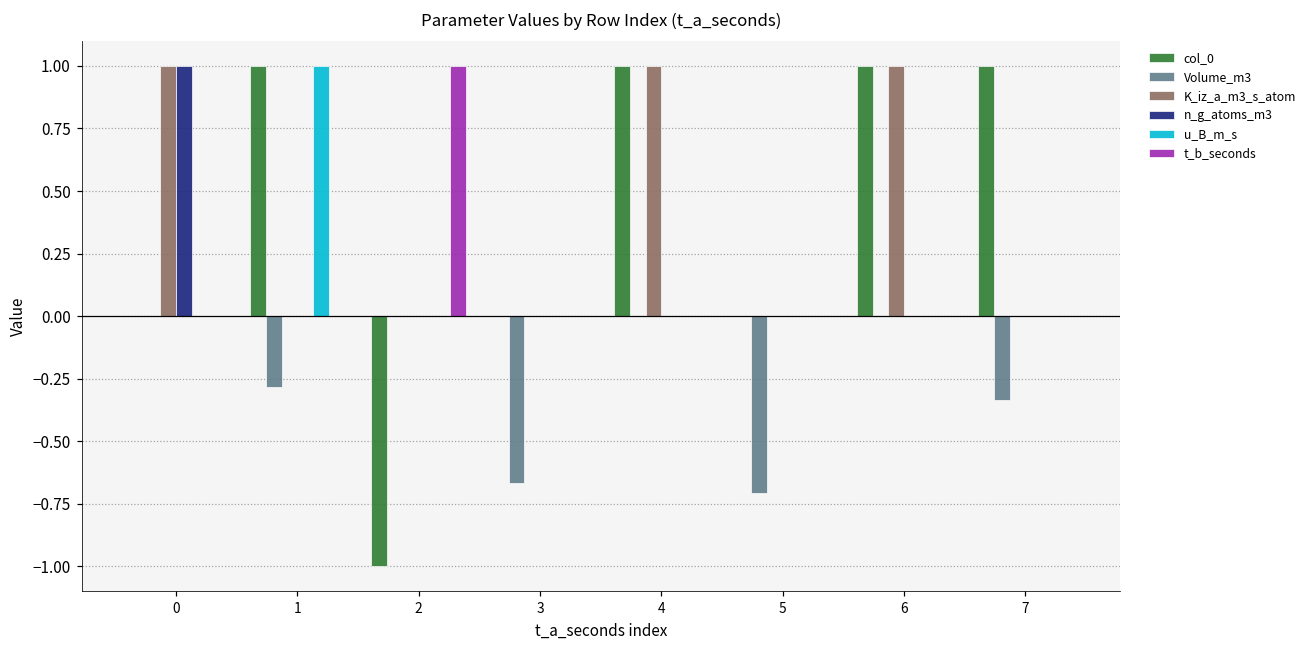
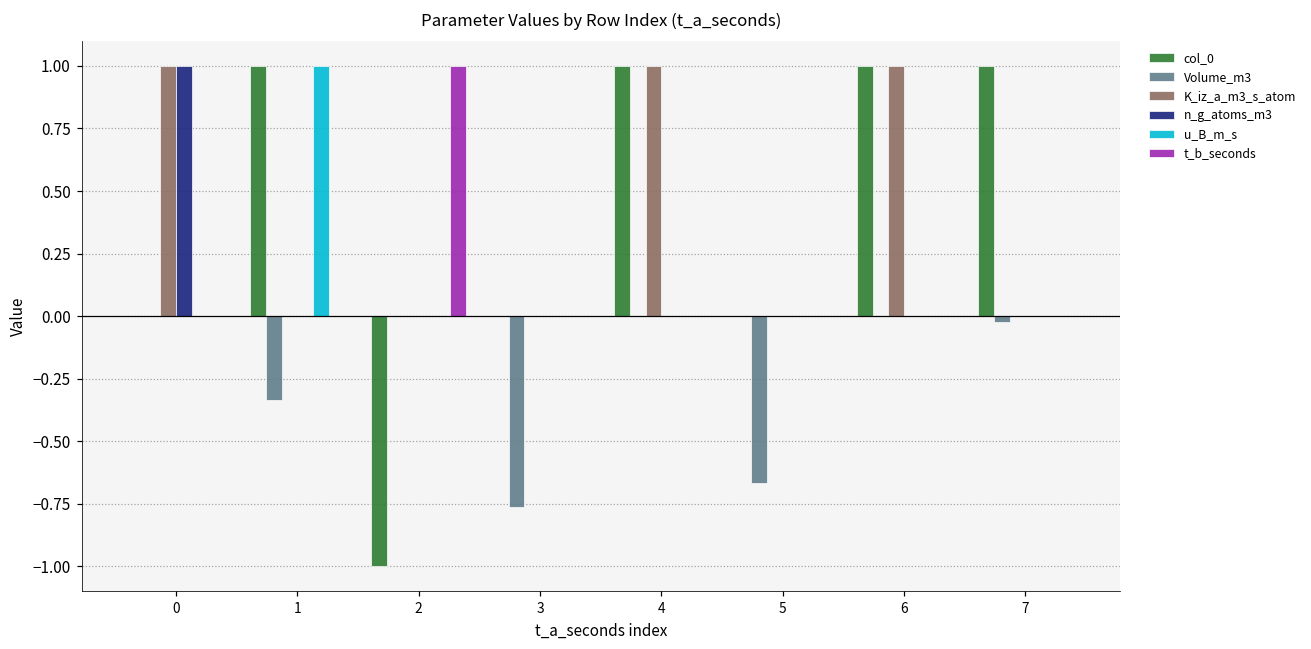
  {
    "col_0": {
      "0": 0.00,
      "1": 1.00,
      "2": -1.00,
      "3": 0.00,
      "4": 1.00,
      "5": 0.00,
      "6": 1.00,
      "7": 1.00
    },
    "Volume_m3": {
      "0": 0.00,
-     "1": -0.28,
+     "1": -0.33,
      "2": 0.00,
-     "3": -0.67,
+     "3": -0.76,
      "4": 0.00,
-     "5": -0.71,
+     "5": -0.67,
      "6": 0.00,
-     "7": -0.33
+     "7": -0.02
    },
    "K_iz_a_m3_s_atom": {
      "0": 1.00,
      "1": 0.00,
      "2": 0.00,
      "3": 0.00,
      "4": 1.00,
      "5": 0.00,
      "6": 1.00,
      "7": 0.00
    },
    "n_g_atoms_m3": {
      "0": 1.00,
      "1": 0.00,
      "2": 0.00,
      "3": 0.00,
      "4": 0.00,
      "5": 0.00,
      "6": 0.00,
      "7": 0.00
    },
    "u_B_m_s": {
      "0": 0.00,
      "1": 1.00,
      "2": 0.00,
      "3": 0.00,
      "4": 0.00,
      "5": 0.00,
      "6": 0.00,
      "7": 0.00
    },
    "t_b_seconds": {
      "0": 0.00,
      "1": 0.00,
      "2": 1.00,
      "3": 0.00,
      "4": 0.00,
      "5": 0.00,
      "6": 0.00,
      "7": 0.00
    }
  }
